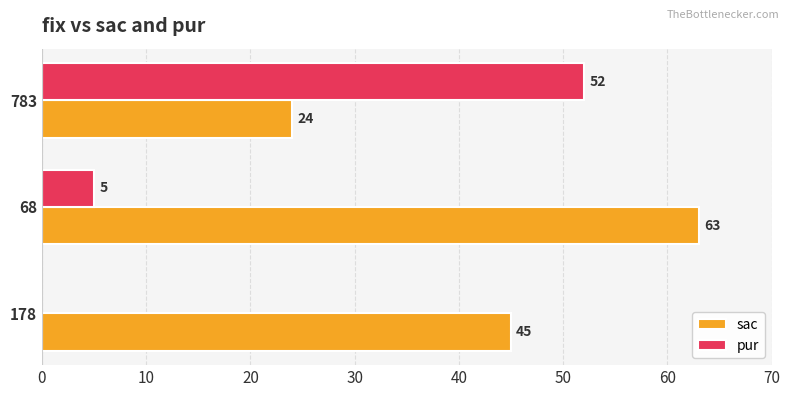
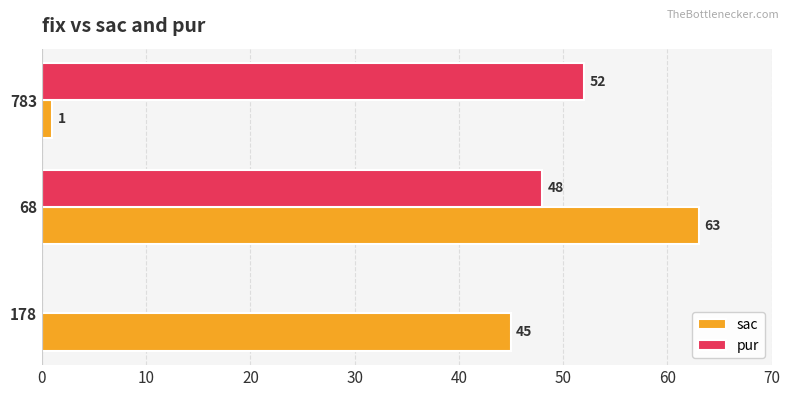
  {
    "sac": {
-     "783": 24,
+     "783": 1,
      "68": 63,
      "178": 45
    },
    "pur": {
      "783": 52,
-     "68": 5
+     "68": 48
    }
  }
